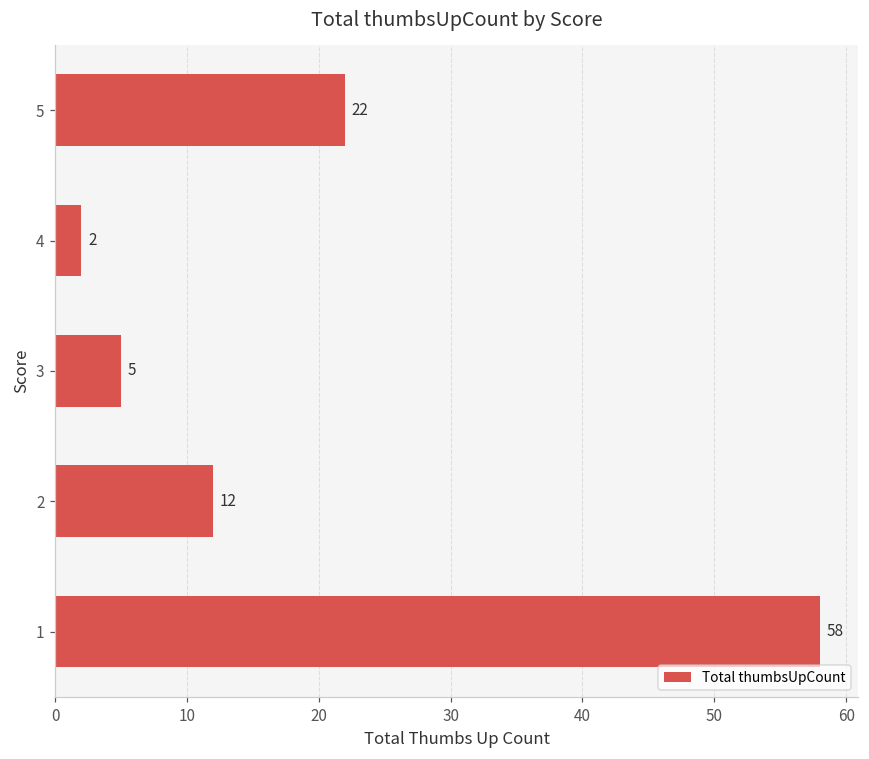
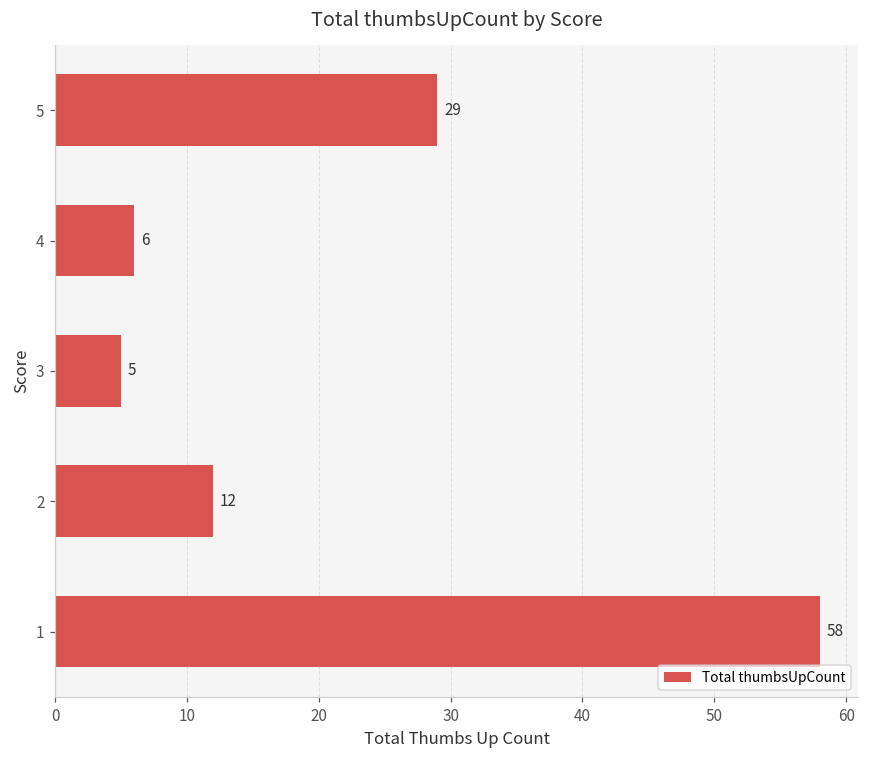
  {
-   "5": 22,
-   "4": 2,
+   "5": 29,
+   "4": 6,
    "3": 5,
    "2": 12,
    "1": 58
  }
